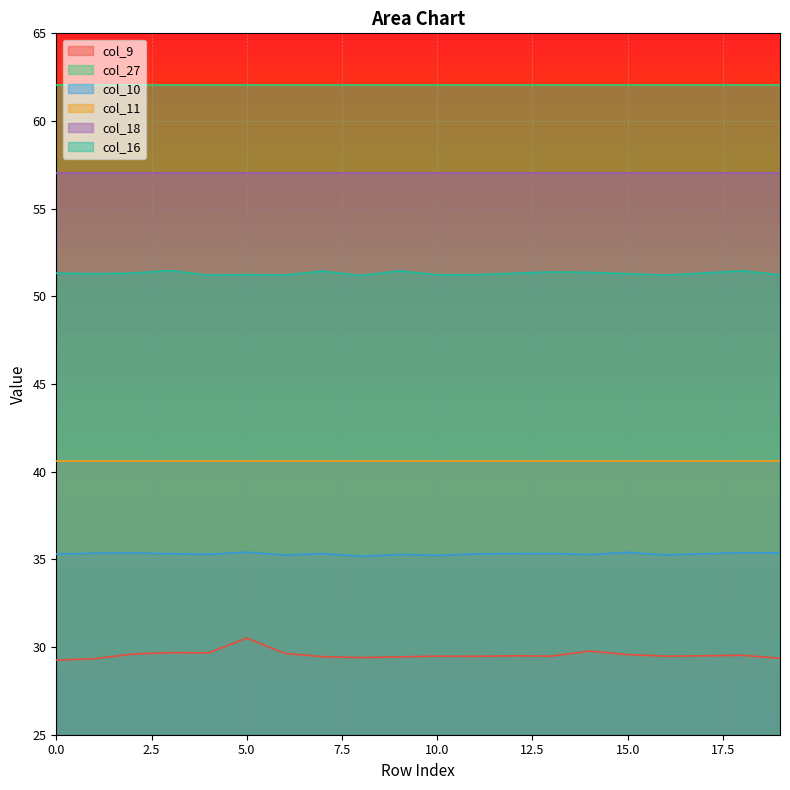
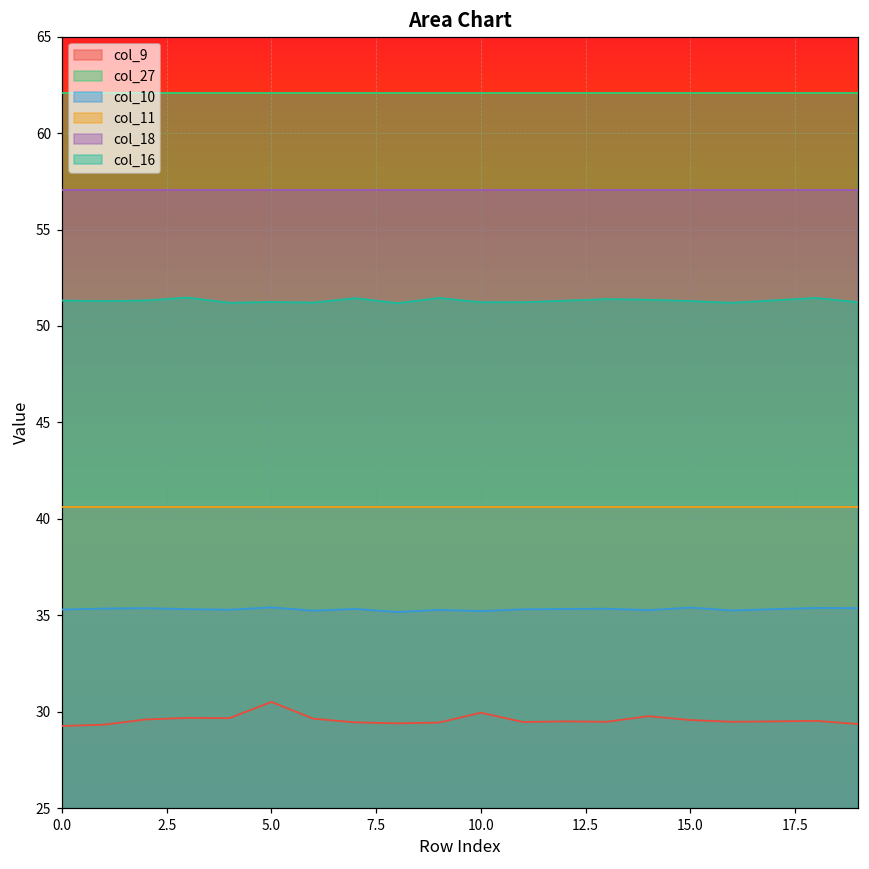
  {
    "col_9": {
      "0.0": 29.3,
      "5.0": 30.5,
-     "10.0": 29.5,
+     "10.0": 30.0,
      "15.0": 29.6
    },
    "col_11": {
      "0.0": 40.6,
      "5.0": 40.6,
      "10.0": 40.6,
      "15.0": 40.6
    },
    "col_18": {
      "0.0": 57.0,
      "5.0": 57.0,
      "10.0": 57.0,
      "15.0": 57.0
    }
  }
